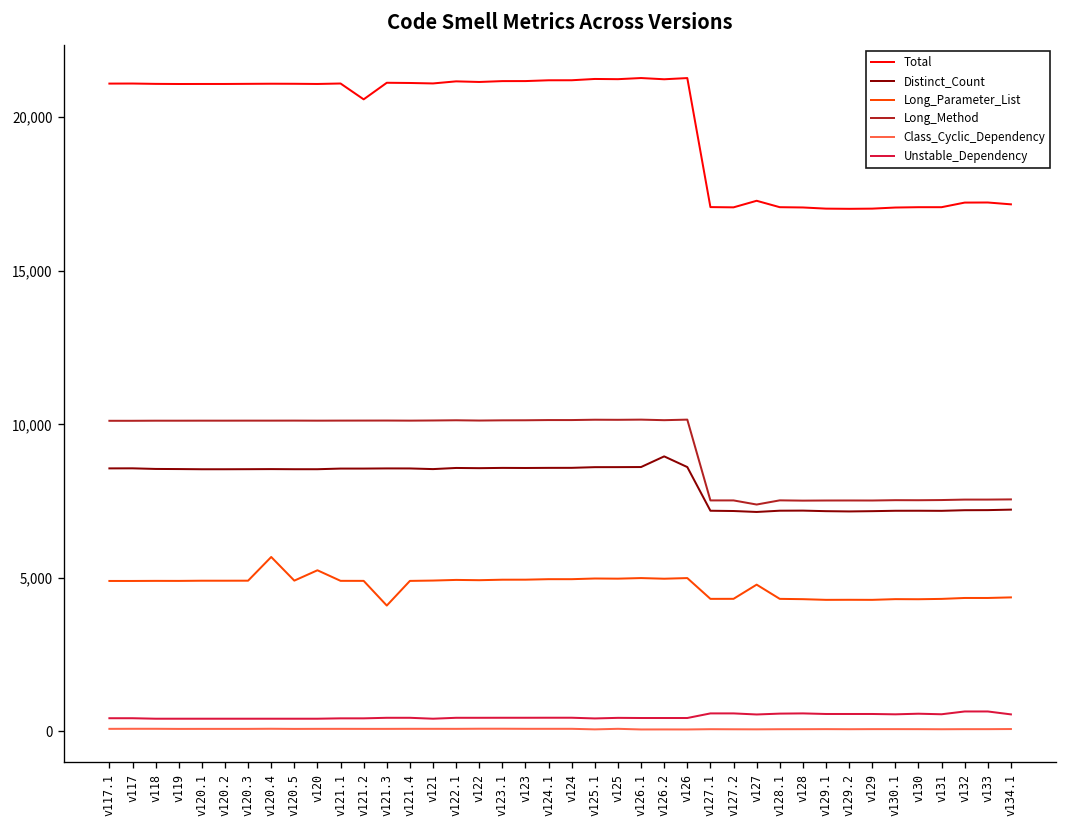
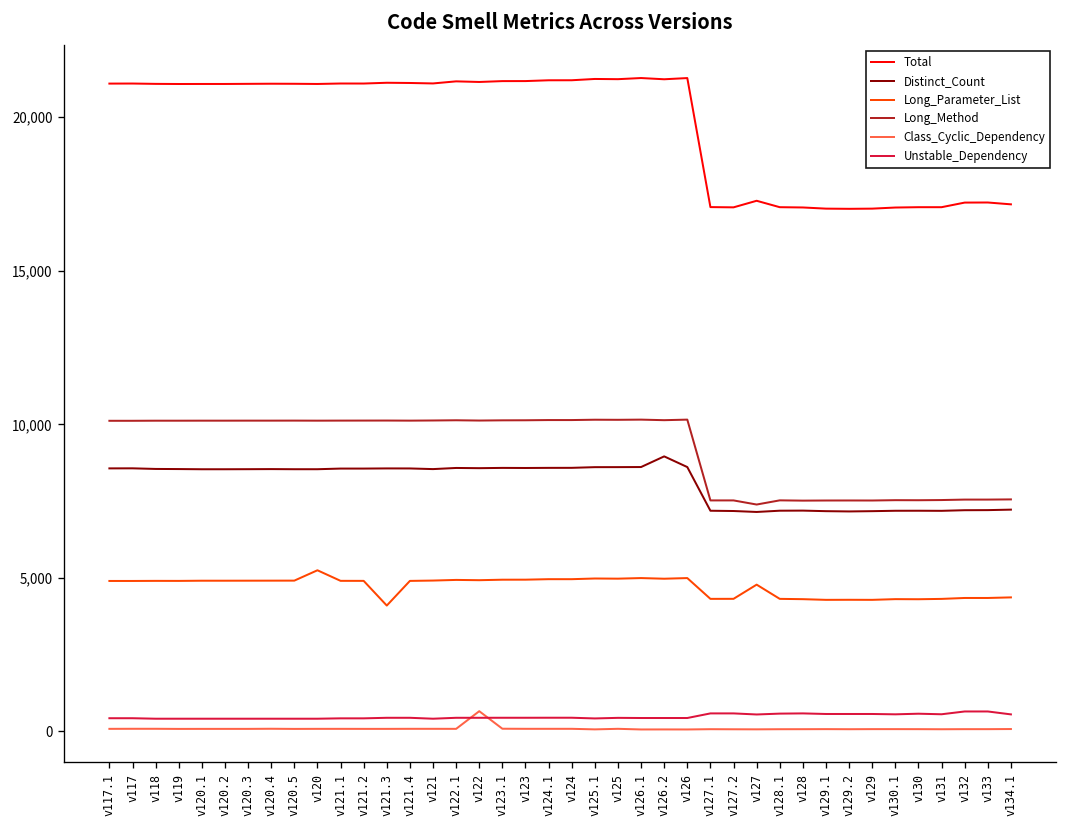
  {
    "Total": {
      "v117.1": "21,100",
      "v117": "21,100",
      "v118": "21,100",
      "v119": "21,100",
      "v120.1": "21,100",
      "v120.2": "21,100",
      "v120.3": "21,100",
      "v120.4": "21,100",
      "v120.5": "21,100",
      "v120": "21,100",
      "v121.1": "21,100",
-     "v121.2": "20,600",
+     "v121.2": "21,100",
      "v121.3": "21,100",
      "v121.4": "21,100",
      "v121": "21,100",
      "v122.1": "21,200",
      "v122": "21,100",
      "v123.1": "21,200",
      "v123": "21,200",
      "v124.1": "21,200",
      "v124": "21,200",
      "v125.1": "21,200",
      "v125": "21,200",
      "v126.1": "21,300",
      "v126.2": "21,200",
      "v126": "21,300",
      "v127.1": "17,100",
      "v127.2": "17,100",
      "v127": "17,300",
      "v128.1": "17,100",
      "v128": "17,100",
      "v129.1": "17,000",
      "v129.2": "17,000",
      "v129": "17,000",
      "v130.1": "17,100",
      "v130": "17,100",
      "v131": "17,100",
      "v132": "17,200",
      "v133": "17,200",
      "v134.1": "17,200"
    },
    "Distinct_Count": {
      "v117.1": "8,600",
      "v117": "8,600",
      "v118": "8,500",
      "v119": "8,500",
      "v120.1": "8,500",
      "v120.2": "8,500",
      "v120.3": "8,500",
      "v120.4": "8,500",
      "v120.5": "8,500",
      "v120": "8,500",
      "v121.1": "8,600",
      "v121.2": "8,600",
      "v121.3": "8,600",
      "v121.4": "8,600",
      "v121": "8,500",
      "v122.1": "8,600",
      "v122": "8,600",
      "v123.1": "8,600",
      "v123": "8,600",
      "v124.1": "8,600",
      "v124": "8,600",
      "v125.1": "8,600",
      "v125": "8,600",
      "v126.1": "8,600",
      "v126.2": "9,000",
      "v126": "8,600",
      "v127.1": "7,200",
      "v127.2": "7,200",
      "v127": "7,100",
      "v128.1": "7,200",
      "v128": "7,200",
      "v129.1": "7,200",
      "v129.2": "7,200",
      "v129": "7,200",
      "v130.1": "7,200",
      "v130": "7,200",
      "v131": "7,200",
      "v132": "7,200",
      "v133": "7,200",
      "v134.1": "7,200"
    },
    "Long_Parameter_List": {
      "v117.1": "4,900",
      "v117": "4,900",
      "v118": "4,900",
      "v119": "4,900",
      "v120.1": "4,900",
      "v120.2": "4,900",
      "v120.3": "4,900",
-     "v120.4": "5,700",
+     "v120.4": "4,900",
      "v120.5": "4,900",
      "v120": "5,200",
      "v121.1": "4,900",
      "v121.2": "4,900",
      "v121.3": "4,100",
      "v121.4": "4,900",
      "v121": "4,900",
      "v122.1": "4,900",
      "v122": "4,900",
      "v123.1": "4,900",
      "v123": "4,900",
      "v124.1": "5,000",
      "v124": "5,000",
      "v125.1": "5,000",
      "v125": "5,000",
      "v126.1": "5,000",
      "v126.2": "5,000",
      "v126": "5,000",
      "v127.1": "4,300",
      "v127.2": "4,300",
      "v127": "4,800",
      "v128.1": "4,300",
      "v128": "4,300",
      "v129.1": "4,300",
      "v129.2": "4,300",
      "v129": "4,300",
      "v130.1": "4,300",
      "v130": "4,300",
      "v131": "4,300",
      "v132": "4,300",
      "v133": "4,300",
      "v134.1": "4,400"
    },
    "Class_Cyclic_Dependency": {
      "v117.1": "100",
      "v117": "100",
      "v118": "100",
      "v119": "100",
      "v120.1": "100",
      "v120.2": "100",
      "v120.3": "100",
      "v120.4": "100",
      "v120.5": "100",
      "v120": "100",
      "v121.1": "100",
      "v121.2": "100",
      "v121.3": "100",
      "v121.4": "100",
      "v121": "100",
      "v122.1": "100",
-     "v122": "100",
+     "v122": "700",
      "v123.1": "100",
      "v123": "100",
      "v124.1": "100",
      "v124": "100",
      "v125.1": "100",
      "v125": "100",
      "v126.1": "100",
      "v126.2": "100",
      "v126": "100",
      "v127.1": "100",
      "v127.2": "100",
      "v127": "100",
      "v128.1": "100",
      "v128": "100",
      "v129.1": "100",
      "v129.2": "100",
      "v129": "100",
      "v130.1": "100",
      "v130": "100",
      "v131": "100",
      "v132": "100",
      "v133": "100",
      "v134.1": "100"
    }
  }
